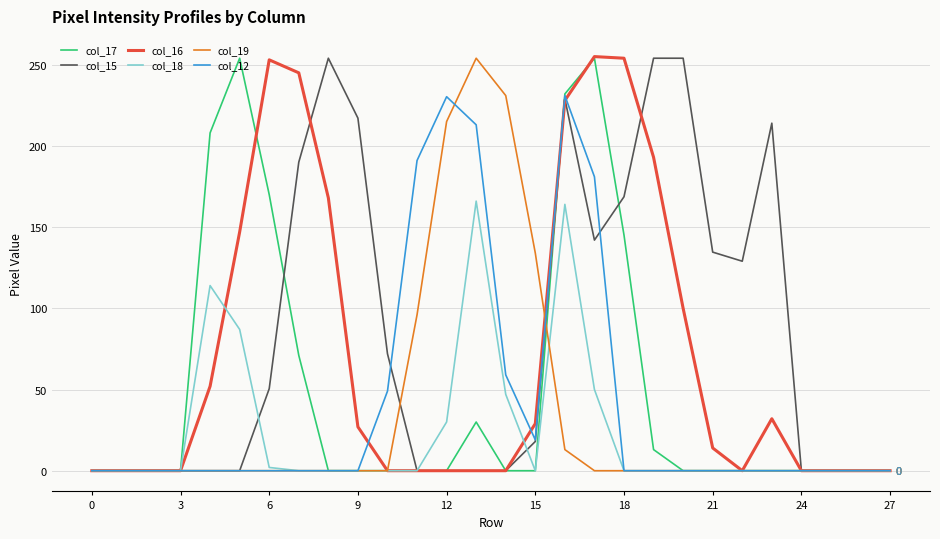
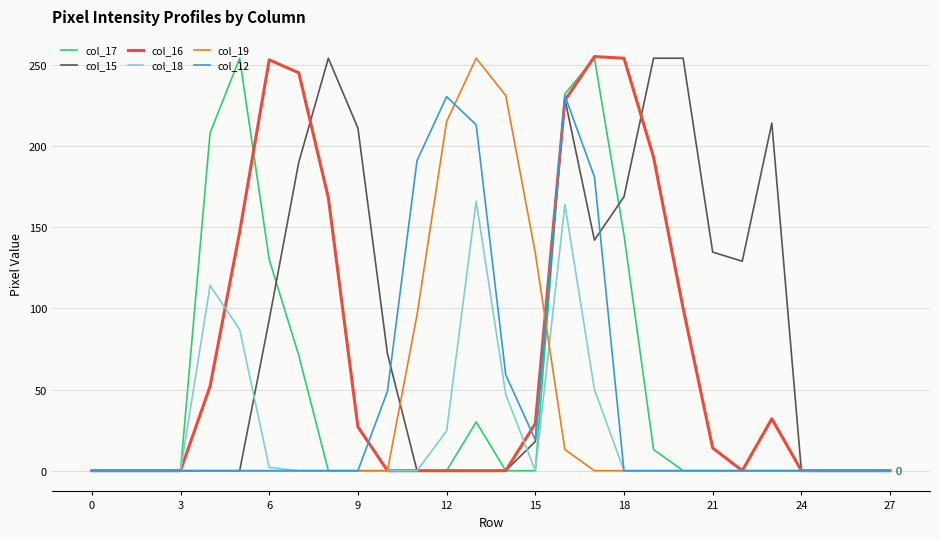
  {
    "col_17": {
-     "6": 170,
+     "6": 130,
      "18": 145
    },
    "col_15": {
-     "6": 51,
-     "9": 217,
+     "6": 93,
+     "9": 211,
      "18": 169,
      "21": 135
    },
    "col_18": {
      "6": 2,
-     "12": 30
+     "12": 25
    },
    "col_12": {
      "12": 230
    }
  }
